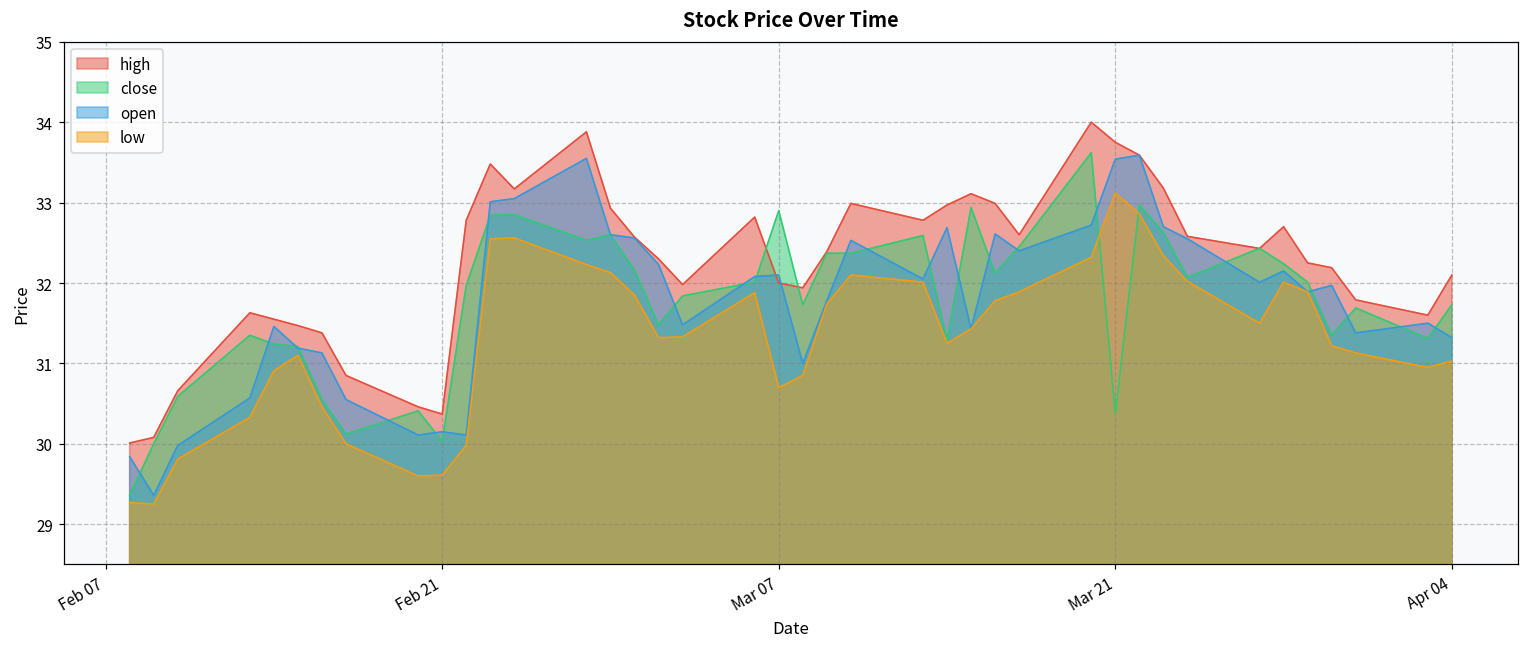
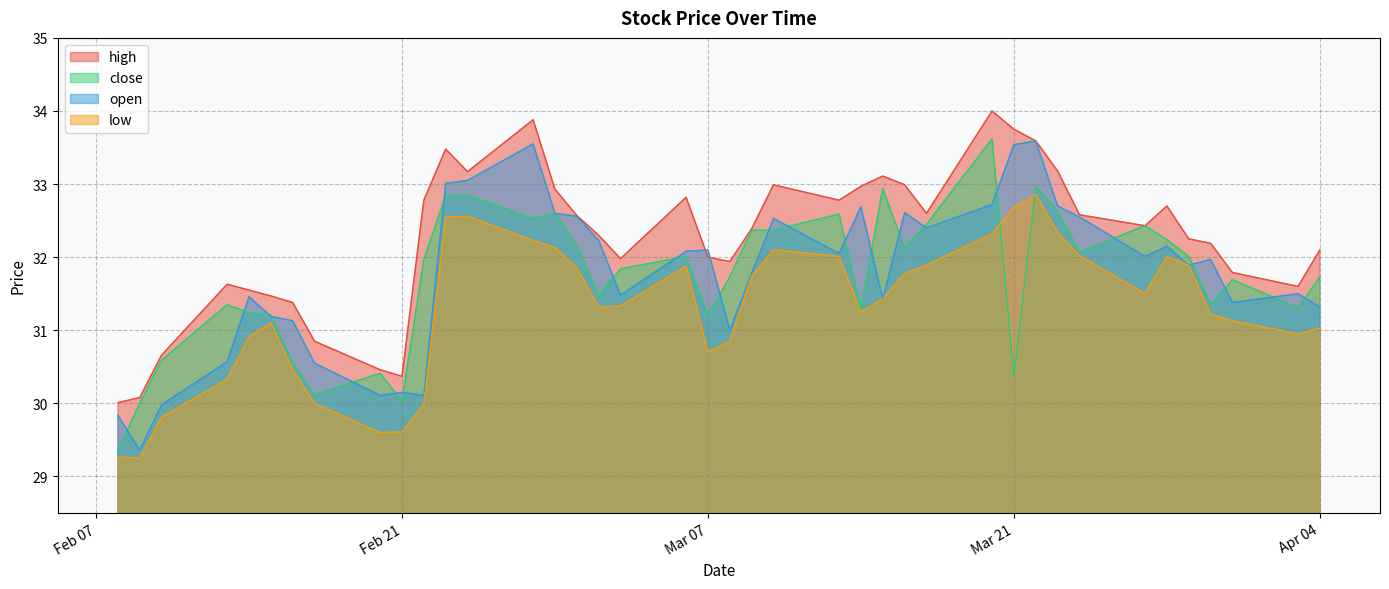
  {
    "high": {
      "Feb 21": 30.4,
      "Mar 07": 32.0,
      "Mar 21": 33.8,
      "Apr 04": 32.1
    },
    "close": {
      "Feb 21": 30.0,
-     "Mar 07": 32.9,
+     "Mar 07": 31.2,
      "Mar 21": 30.4,
      "Apr 04": 31.7
    },
    "open": {
      "Feb 21": 30.2,
      "Mar 07": 32.1,
      "Mar 21": 33.5,
      "Apr 04": 31.3
    },
    "low": {
      "Feb 21": 29.6,
      "Mar 07": 30.7,
-     "Mar 21": 33.1,
+     "Mar 21": 32.7,
      "Apr 04": 31.0
    }
  }
